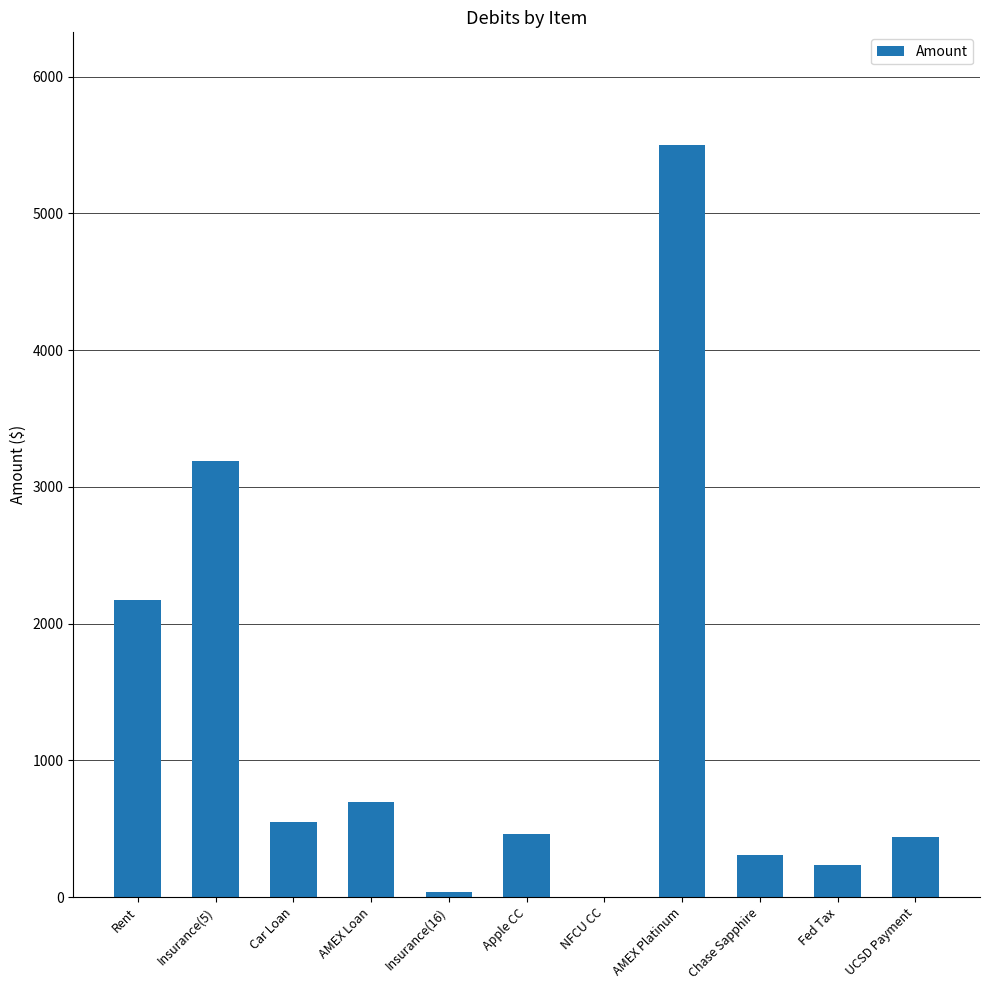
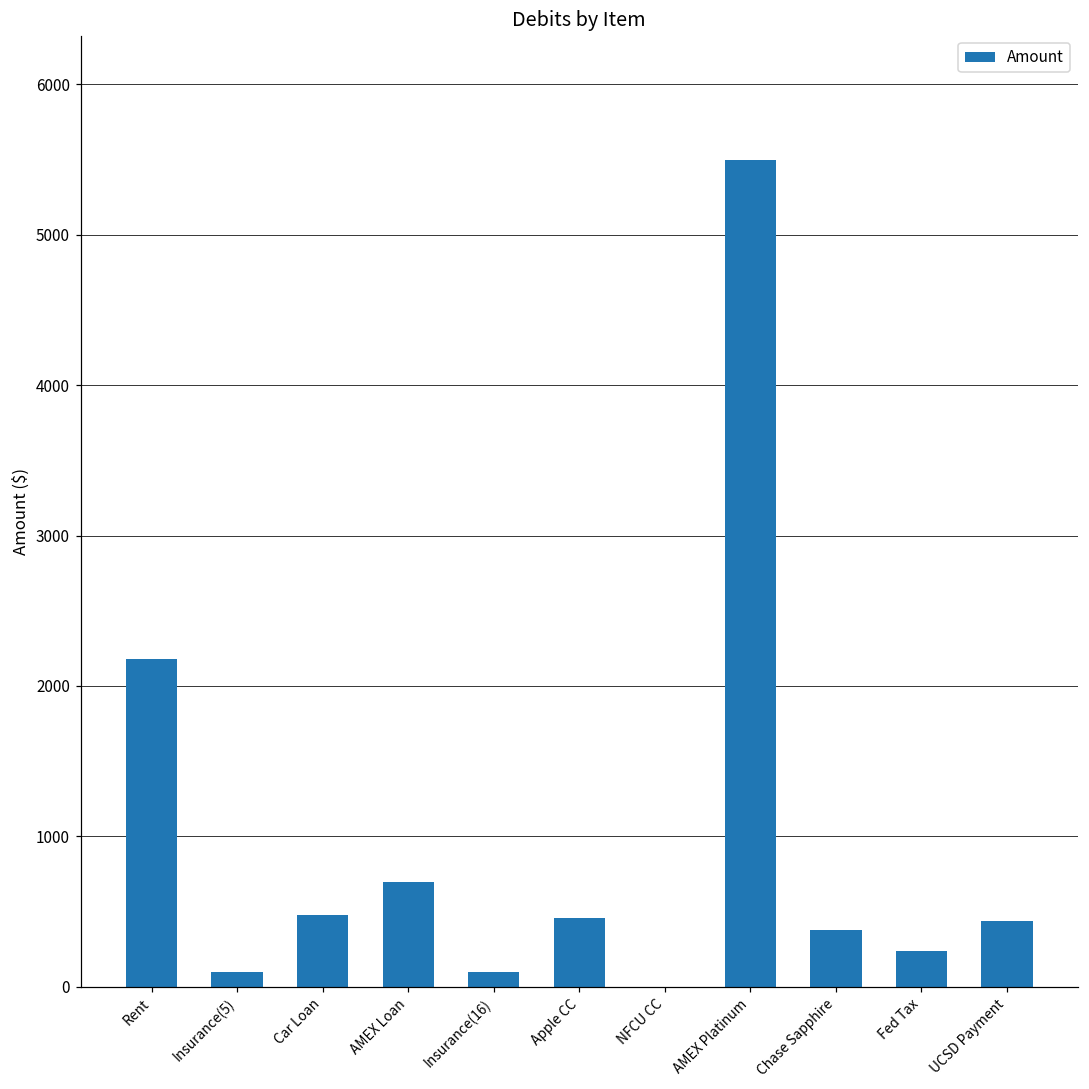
  {
    "Rent": 2180,
-   "Insurance(5)": 3190,
-   "Car Loan": 550,
+   "Insurance(5)": 100,
+   "Car Loan": 480,
    "AMEX Loan": 700,
-   "Insurance(16)": 40,
+   "Insurance(16)": 100,
    "Apple CC": 460,
    "NFCU CC": 0,
    "AMEX Platinum": 5500,
-   "Chase Sapphire": 310,
+   "Chase Sapphire": 370,
    "Fed Tax": 240,
    "UCSD Payment": 440
  }
